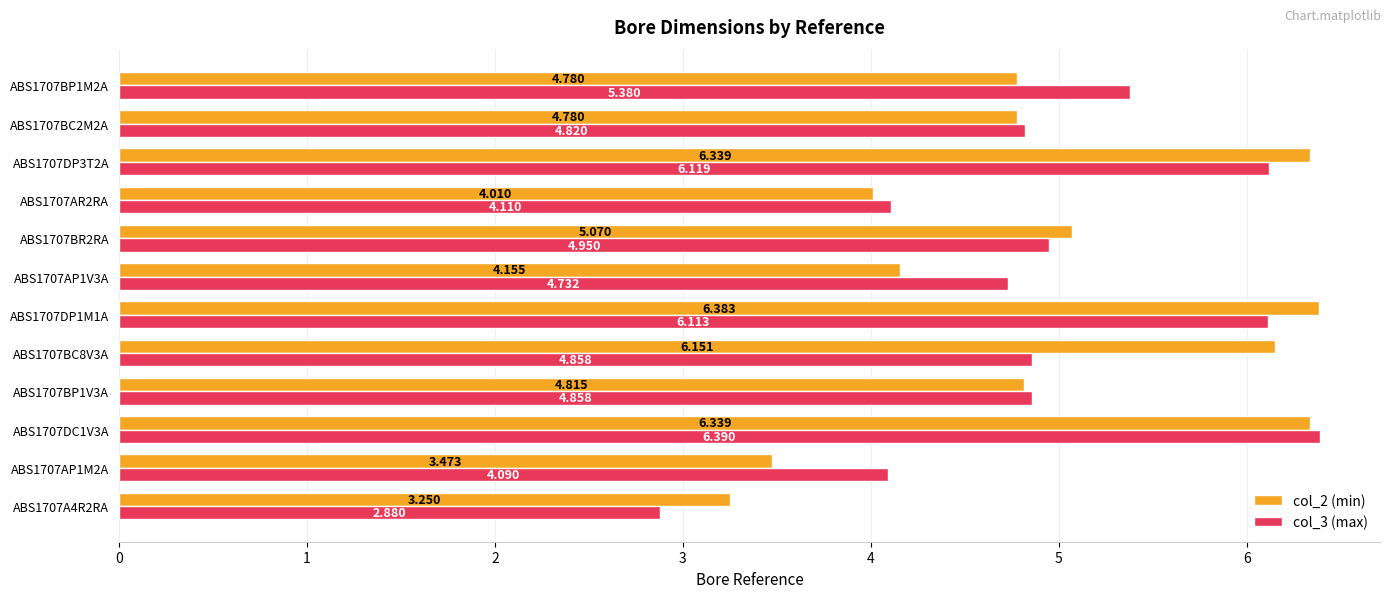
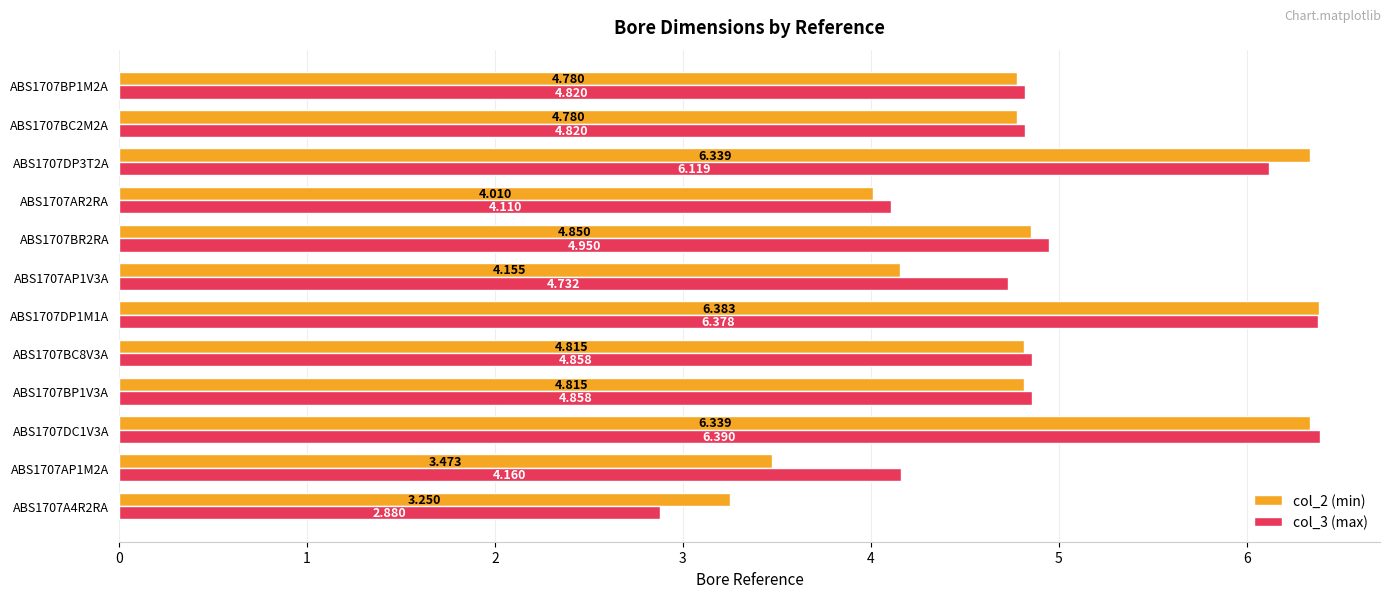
  {
    "col_2 (min)": {
      "ABS1707BP1M2A": 4.780,
      "ABS1707BC2M2A": 4.780,
      "ABS1707DP3T2A": 6.339,
      "ABS1707AR2RA": 4.010,
-     "ABS1707BR2RA": 5.070,
+     "ABS1707BR2RA": 4.850,
      "ABS1707AP1V3A": 4.155,
      "ABS1707DP1M1A": 6.383,
-     "ABS1707BC8V3A": 6.151,
+     "ABS1707BC8V3A": 4.815,
      "ABS1707BP1V3A": 4.815,
      "ABS1707DC1V3A": 6.339,
      "ABS1707AP1M2A": 3.473,
      "ABS1707A4R2RA": 3.250
    },
    "col_3 (max)": {
-     "ABS1707BP1M2A": 5.380,
+     "ABS1707BP1M2A": 4.820,
      "ABS1707BC2M2A": 4.820,
      "ABS1707DP3T2A": 6.119,
      "ABS1707AR2RA": 4.110,
      "ABS1707BR2RA": 4.950,
      "ABS1707AP1V3A": 4.732,
-     "ABS1707DP1M1A": 6.113,
+     "ABS1707DP1M1A": 6.378,
      "ABS1707BC8V3A": 4.858,
      "ABS1707BP1V3A": 4.858,
      "ABS1707DC1V3A": 6.390,
-     "ABS1707AP1M2A": 4.090,
+     "ABS1707AP1M2A": 4.160,
      "ABS1707A4R2RA": 2.880
    }
  }
